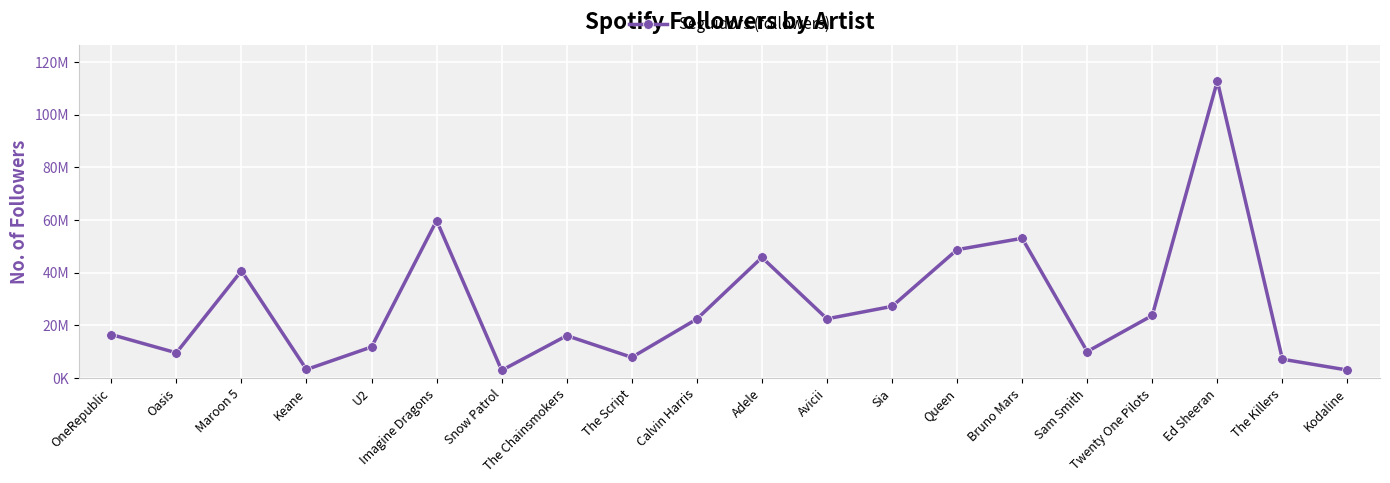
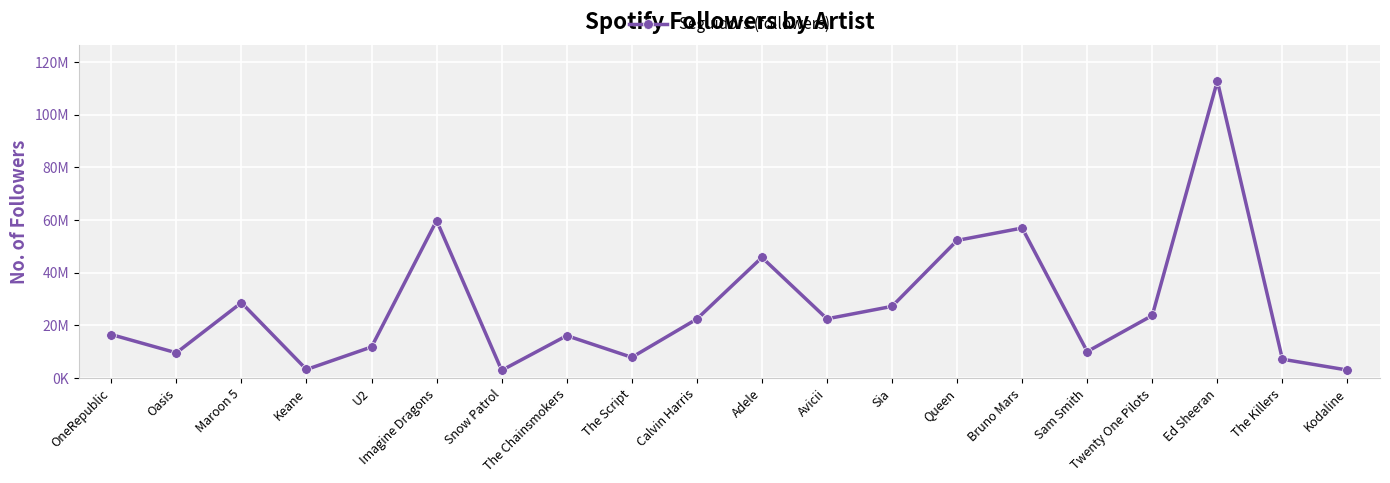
  {
    "OneRepublic": 16000000,
    "Oasis": 10000000,
-   "Maroon 5": 41000000,
+   "Maroon 5": 29000000,
    "Keane": 3000000,
    "U2": 12000000,
    "Imagine Dragons": 60000000,
    "Snow Patrol": 3000000,
    "The Chainsmokers": 16000000,
    "The Script": 8000000,
    "Calvin Harris": 22000000,
    "Adele": 46000000,
    "Avicii": 22000000,
    "Sia": 27000000,
-   "Queen": 49000000,
-   "Bruno Mars": 53000000,
+   "Queen": 52000000,
+   "Bruno Mars": 57000000,
    "Sam Smith": 10000000,
    "Twenty One Pilots": 24000000,
    "Ed Sheeran": 113000000,
    "The Killers": 7000000,
    "Kodaline": 3000000
  }
